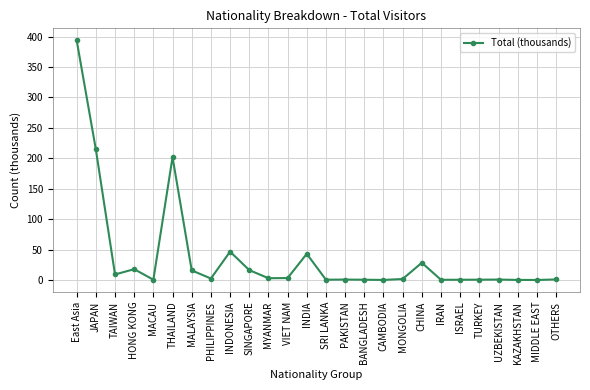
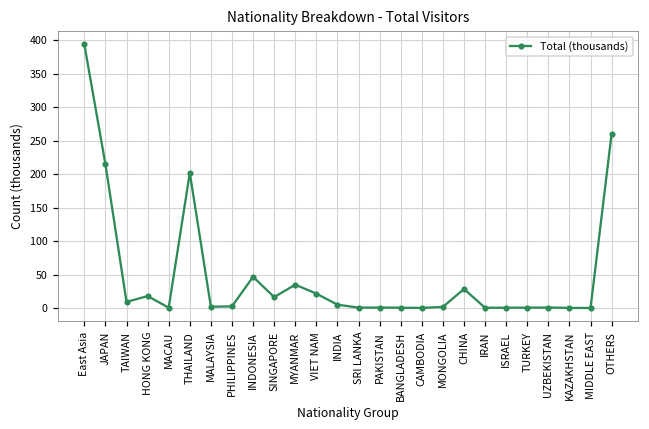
  {
    "East Asia": 390,
    "JAPAN": 210,
    "TAIWAN": 10,
    "HONG KONG": 20,
    "MACAU": 0,
    "THAILAND": 200,
-   "MALAYSIA": 20,
+   "MALAYSIA": 0,
    "PHILIPPINES": 0,
    "INDONESIA": 50,
    "SINGAPORE": 20,
-   "MYANMAR": 0,
-   "VIET NAM": 0,
-   "INDIA": 40,
+   "MYANMAR": 30,
+   "VIET NAM": 20,
+   "INDIA": 10,
    "SRI LANKA": 0,
    "PAKISTAN": 0,
    "BANGLADESH": 0,
    "CAMBODIA": 0,
    "MONGOLIA": 0,
    "CHINA": 30,
    "IRAN": 0,
    "ISRAEL": 0,
    "TURKEY": 0,
    "UZBEKISTAN": 0,
    "KAZAKHSTAN": 0,
    "MIDDLE EAST": 0,
-   "OTHERS": 0
+   "OTHERS": 260
  }
